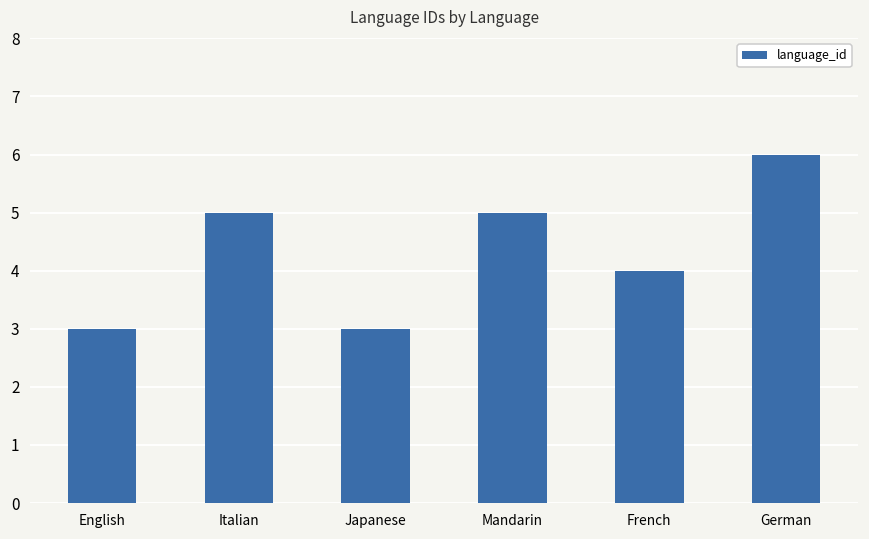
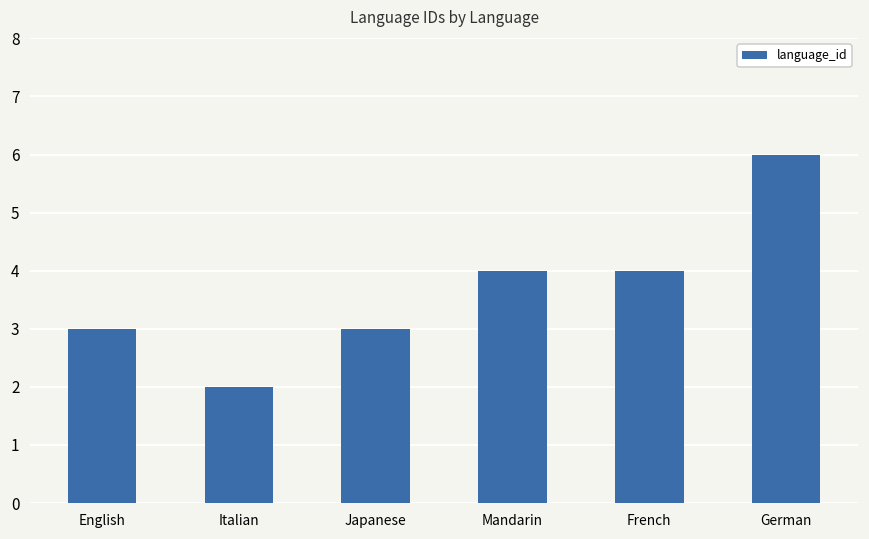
  {
    "English": 3,
-   "Italian": 5,
+   "Italian": 2,
    "Japanese": 3,
-   "Mandarin": 5,
+   "Mandarin": 4,
    "French": 4,
    "German": 6
  }
